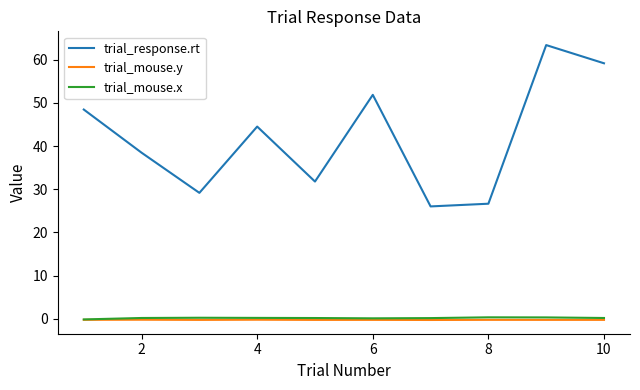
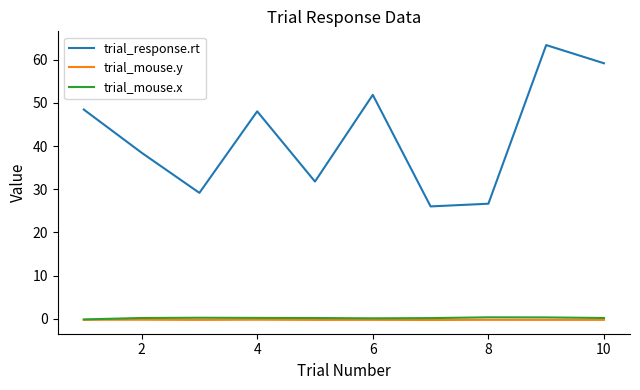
  {
    "trial_response.rt": {
      "2": 38,
-     "4": 45,
+     "4": 48,
      "6": 52,
      "8": 27,
      "10": 59
    }
  }
